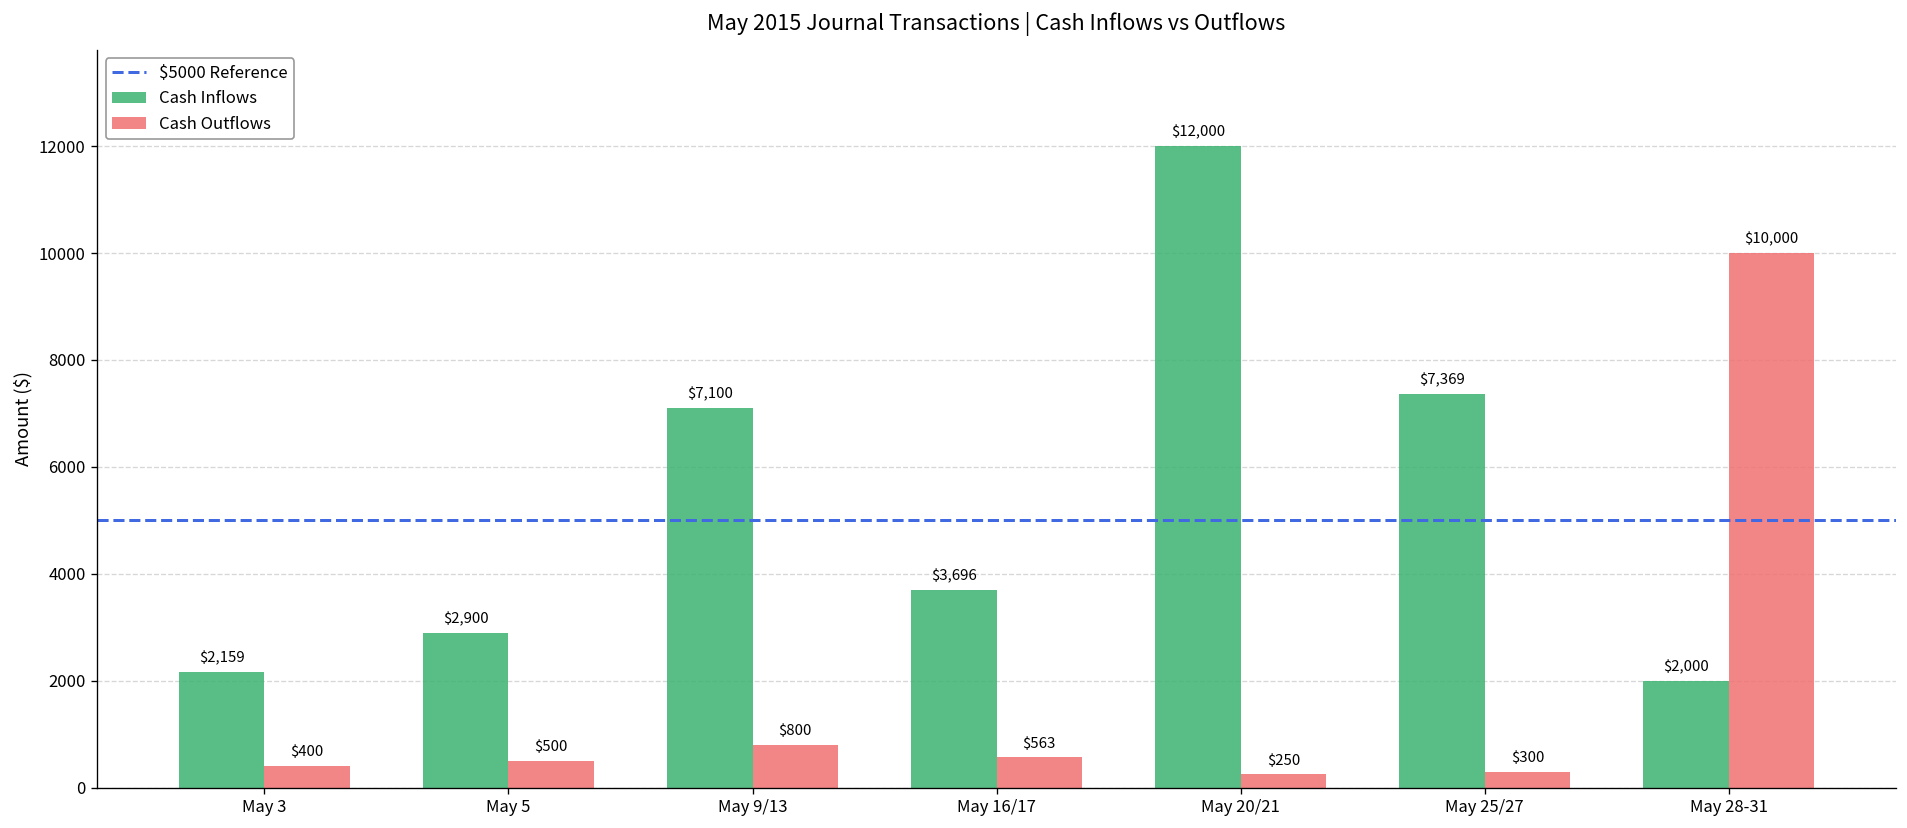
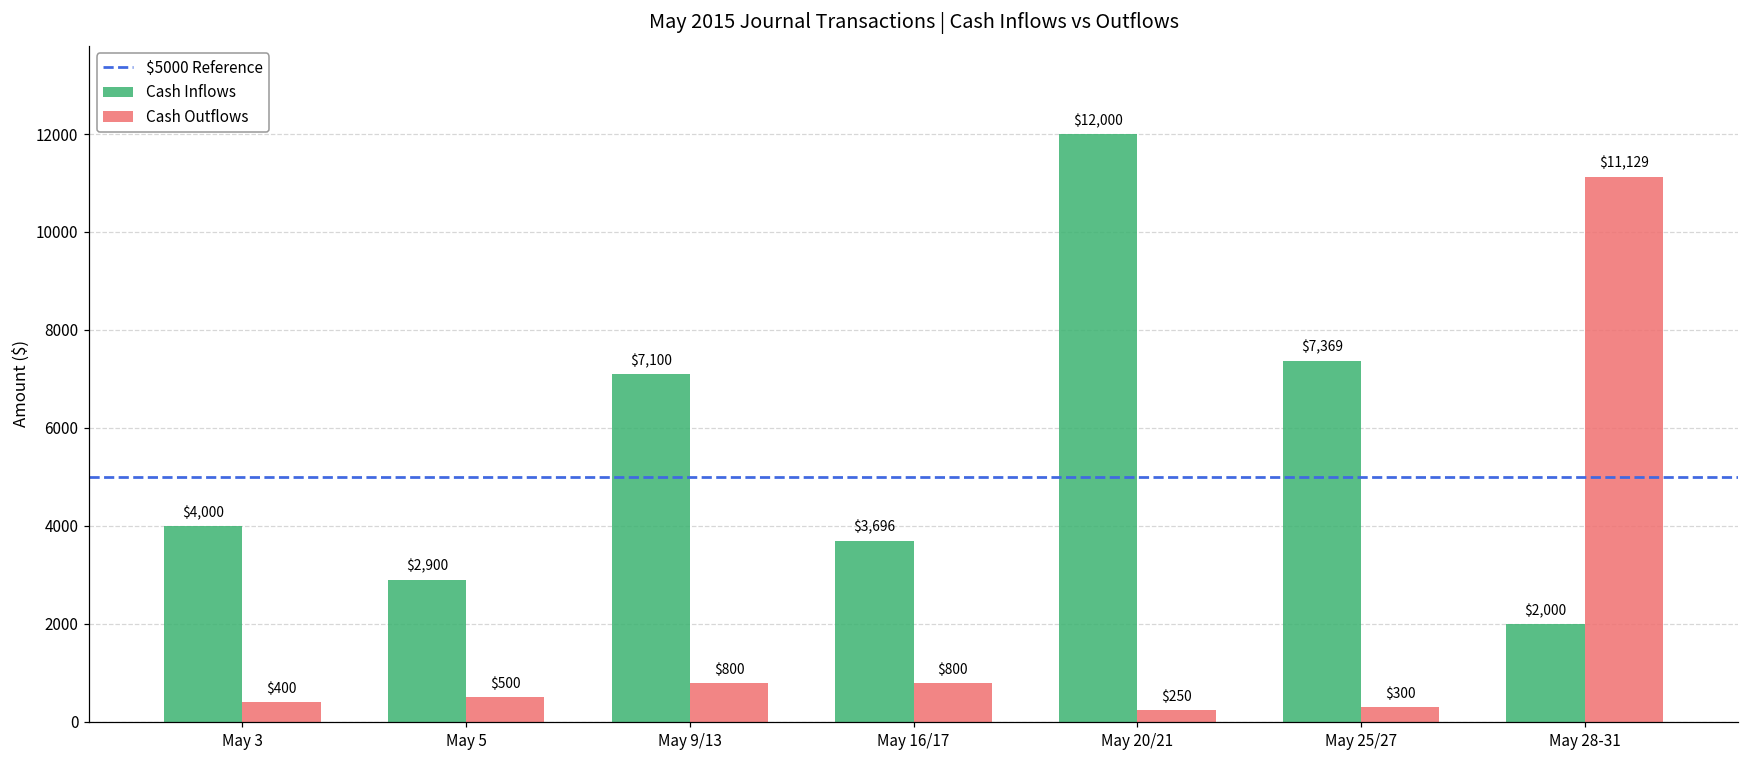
  {
    "Cash Inflows": {
-     "May 3": "$2,159",
+     "May 3": "$4,000",
      "May 5": "$2,900",
      "May 9/13": "$7,100",
      "May 16/17": "$3,696",
      "May 20/21": "$12,000",
      "May 25/27": "$7,369",
      "May 28-31": "$2,000"
    },
    "Cash Outflows": {
      "May 3": "$400",
      "May 5": "$500",
      "May 9/13": "$800",
-     "May 16/17": "$563",
+     "May 16/17": "$800",
      "May 20/21": "$250",
      "May 25/27": "$300",
-     "May 28-31": "$10,000"
+     "May 28-31": "$11,129"
    }
  }
